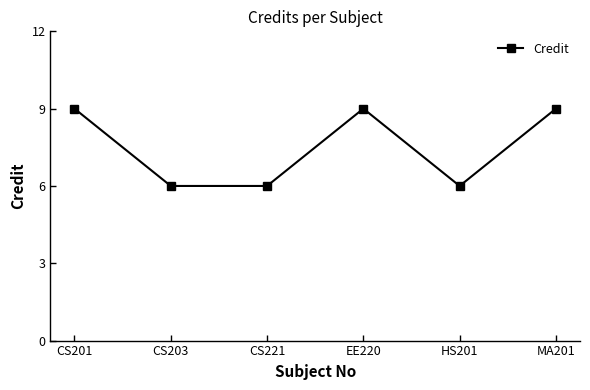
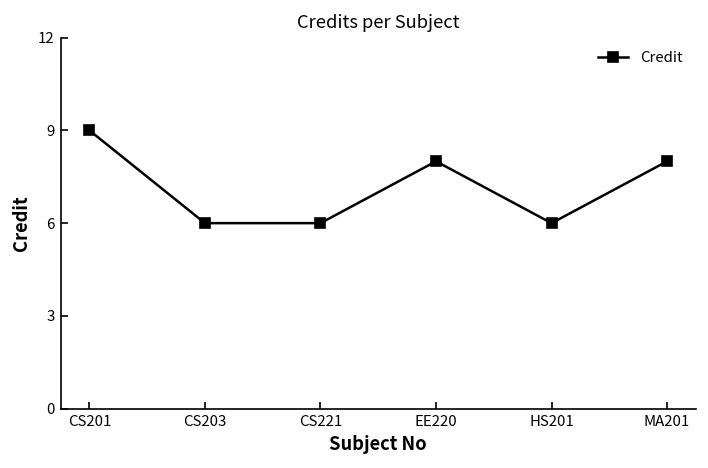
  {
    "CS201": 9,
    "CS203": 6,
    "CS221": 6,
-   "EE220": 9,
+   "EE220": 8,
    "HS201": 6,
-   "MA201": 9
+   "MA201": 8
  }
